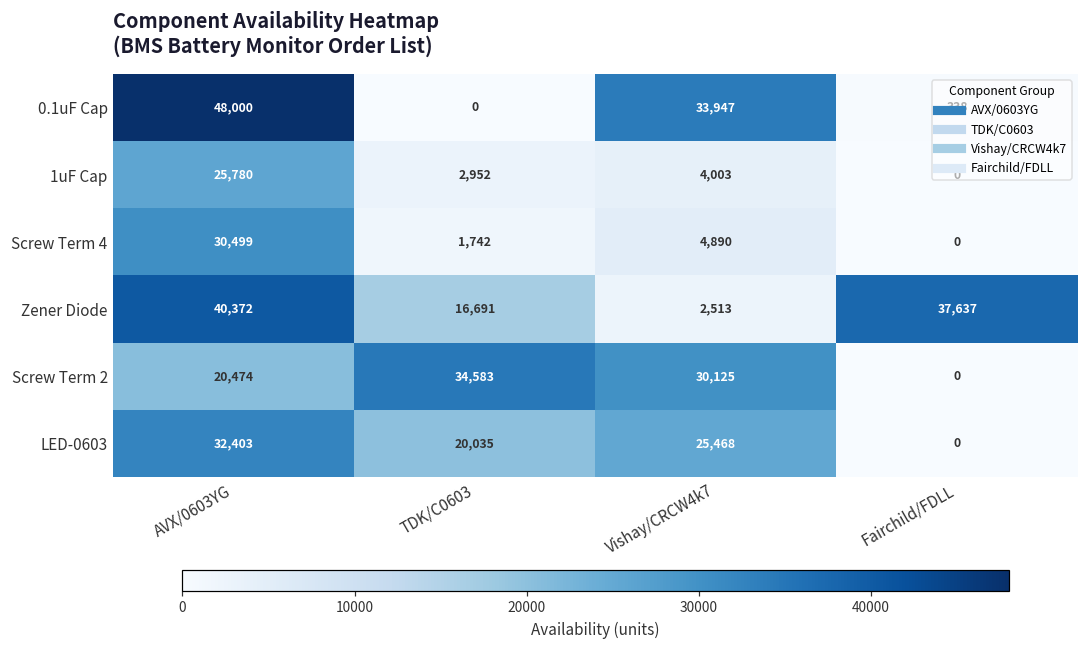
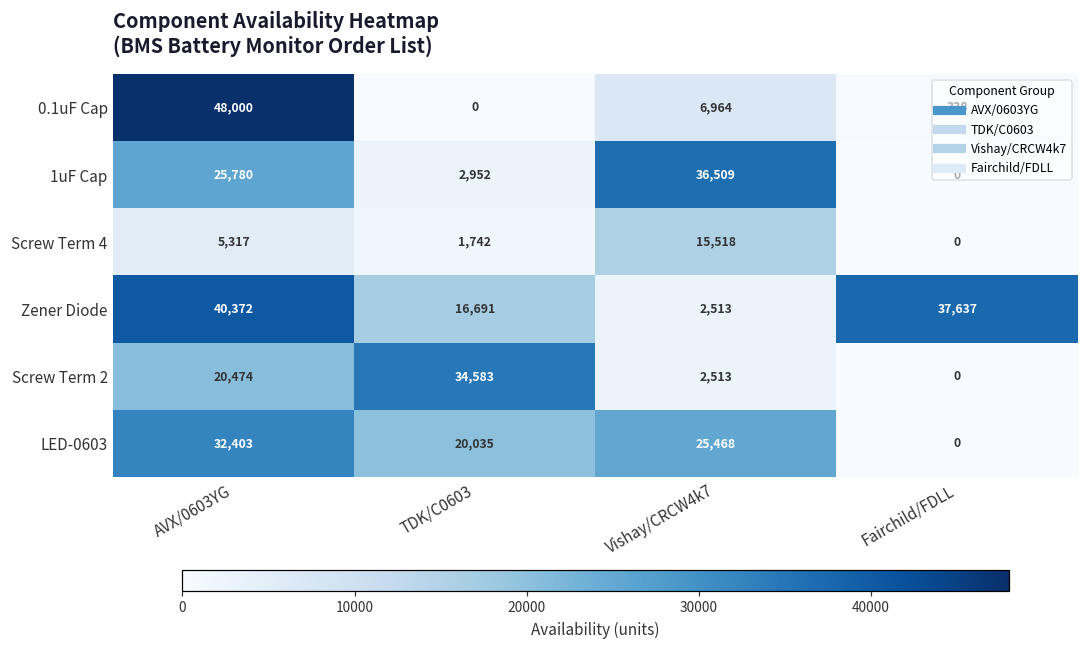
  {
    "0.1uF Cap": {
      "AVX/0603YG": "48,000",
      "TDK/C0603": "0",
-     "Vishay/CRCW4k7": "33,947"
+     "Vishay/CRCW4k7": "6,964"
    },
    "1uF Cap": {
      "AVX/0603YG": "25,780",
      "TDK/C0603": "2,952",
-     "Vishay/CRCW4k7": "4,003"
+     "Vishay/CRCW4k7": "36,509"
    },
    "Screw Term 4": {
-     "AVX/0603YG": "30,499",
+     "AVX/0603YG": "5,317",
      "TDK/C0603": "1,742",
-     "Vishay/CRCW4k7": "4,890",
+     "Vishay/CRCW4k7": "15,518",
      "Fairchild/FDLL": "0"
    },
    "Zener Diode": {
      "AVX/0603YG": "40,372",
      "TDK/C0603": "16,691",
      "Vishay/CRCW4k7": "2,513",
      "Fairchild/FDLL": "37,637"
    },
    "Screw Term 2": {
      "AVX/0603YG": "20,474",
      "TDK/C0603": "34,583",
-     "Vishay/CRCW4k7": "30,125",
+     "Vishay/CRCW4k7": "2,513",
      "Fairchild/FDLL": "0"
    },
    "LED-0603": {
      "AVX/0603YG": "32,403",
      "TDK/C0603": "20,035",
      "Vishay/CRCW4k7": "25,468",
      "Fairchild/FDLL": "0"
    }
  }
